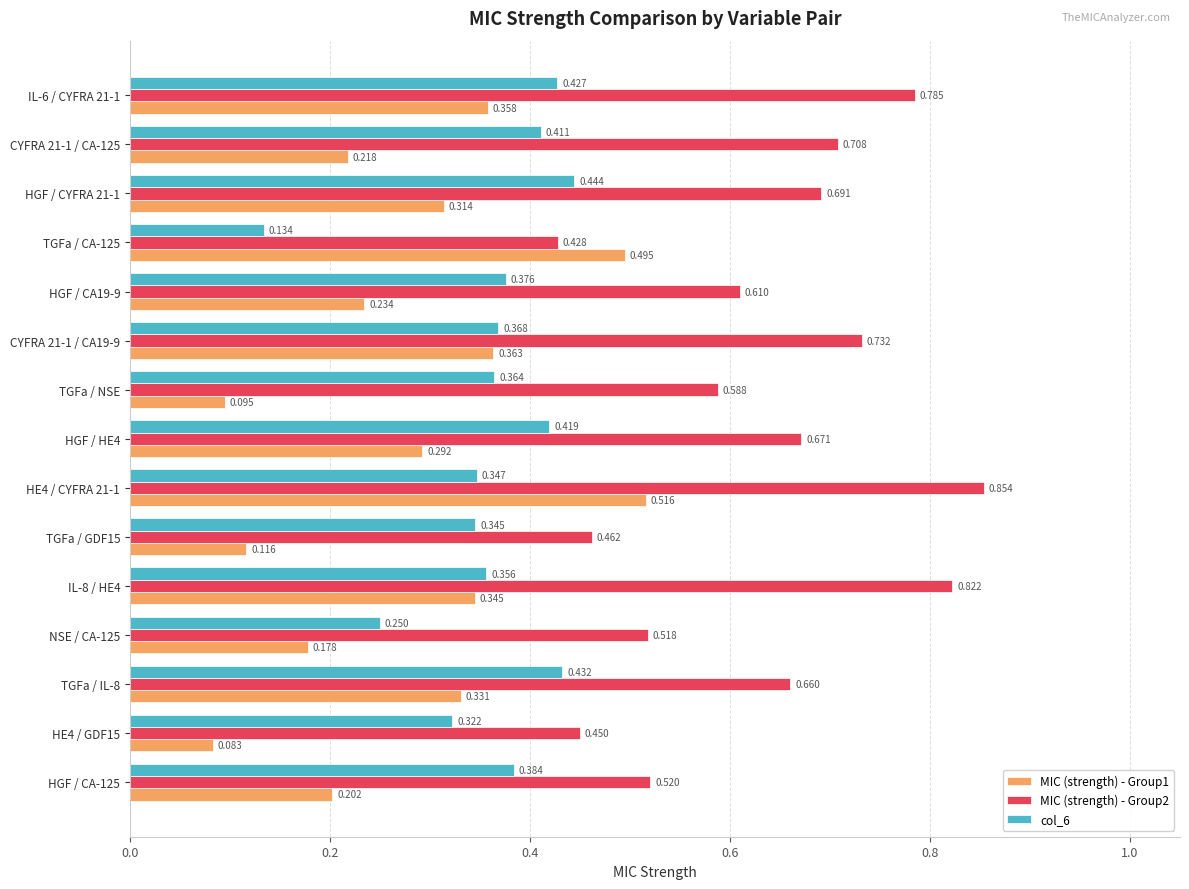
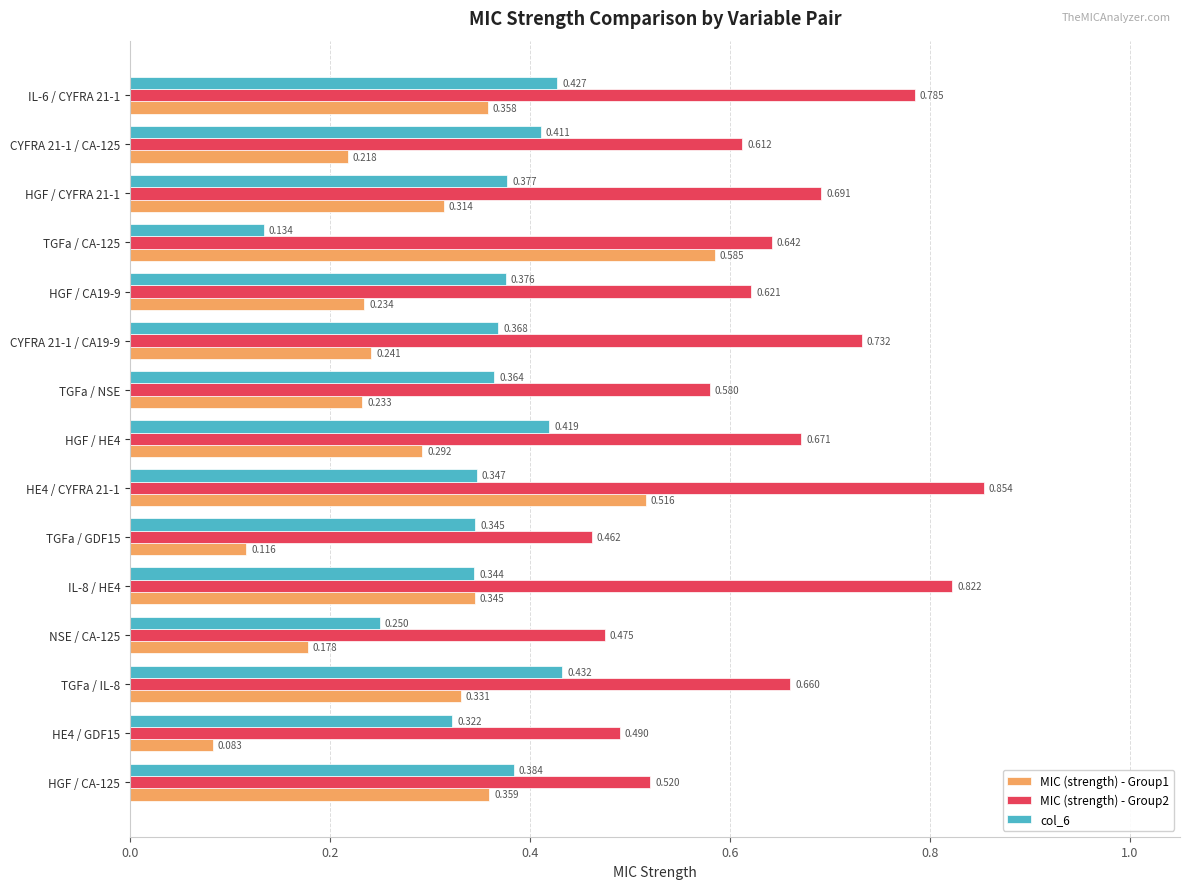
  {
    "MIC (strength) - Group1": {
      "IL-6 / CYFRA 21-1": 0.358,
      "CYFRA 21-1 / CA-125": 0.218,
      "HGF / CYFRA 21-1": 0.314,
-     "TGFa / CA-125": 0.495,
+     "TGFa / CA-125": 0.585,
      "HGF / CA19-9": 0.234,
-     "CYFRA 21-1 / CA19-9": 0.363,
-     "TGFa / NSE": 0.095,
+     "CYFRA 21-1 / CA19-9": 0.241,
+     "TGFa / NSE": 0.233,
      "HGF / HE4": 0.292,
      "HE4 / CYFRA 21-1": 0.516,
      "TGFa / GDF15": 0.116,
      "IL-8 / HE4": 0.345,
      "NSE / CA-125": 0.178,
      "TGFa / IL-8": 0.331,
      "HE4 / GDF15": 0.083,
-     "HGF / CA-125": 0.202
+     "HGF / CA-125": 0.359
    },
    "MIC (strength) - Group2": {
      "IL-6 / CYFRA 21-1": 0.785,
-     "CYFRA 21-1 / CA-125": 0.708,
+     "CYFRA 21-1 / CA-125": 0.612,
      "HGF / CYFRA 21-1": 0.691,
-     "TGFa / CA-125": 0.428,
-     "HGF / CA19-9": 0.610,
+     "TGFa / CA-125": 0.642,
+     "HGF / CA19-9": 0.621,
      "CYFRA 21-1 / CA19-9": 0.732,
-     "TGFa / NSE": 0.588,
+     "TGFa / NSE": 0.580,
      "HGF / HE4": 0.671,
      "HE4 / CYFRA 21-1": 0.854,
      "TGFa / GDF15": 0.462,
      "IL-8 / HE4": 0.822,
-     "NSE / CA-125": 0.518,
+     "NSE / CA-125": 0.475,
      "TGFa / IL-8": 0.660,
-     "HE4 / GDF15": 0.450,
+     "HE4 / GDF15": 0.490,
      "HGF / CA-125": 0.520
    },
    "col_6": {
      "IL-6 / CYFRA 21-1": 0.427,
      "CYFRA 21-1 / CA-125": 0.411,
-     "HGF / CYFRA 21-1": 0.444,
+     "HGF / CYFRA 21-1": 0.377,
      "TGFa / CA-125": 0.134,
      "HGF / CA19-9": 0.376,
      "CYFRA 21-1 / CA19-9": 0.368,
      "TGFa / NSE": 0.364,
      "HGF / HE4": 0.419,
      "HE4 / CYFRA 21-1": 0.347,
      "TGFa / GDF15": 0.345,
-     "IL-8 / HE4": 0.356,
+     "IL-8 / HE4": 0.344,
      "NSE / CA-125": 0.250,
      "TGFa / IL-8": 0.432,
      "HE4 / GDF15": 0.322,
      "HGF / CA-125": 0.384
    }
  }
